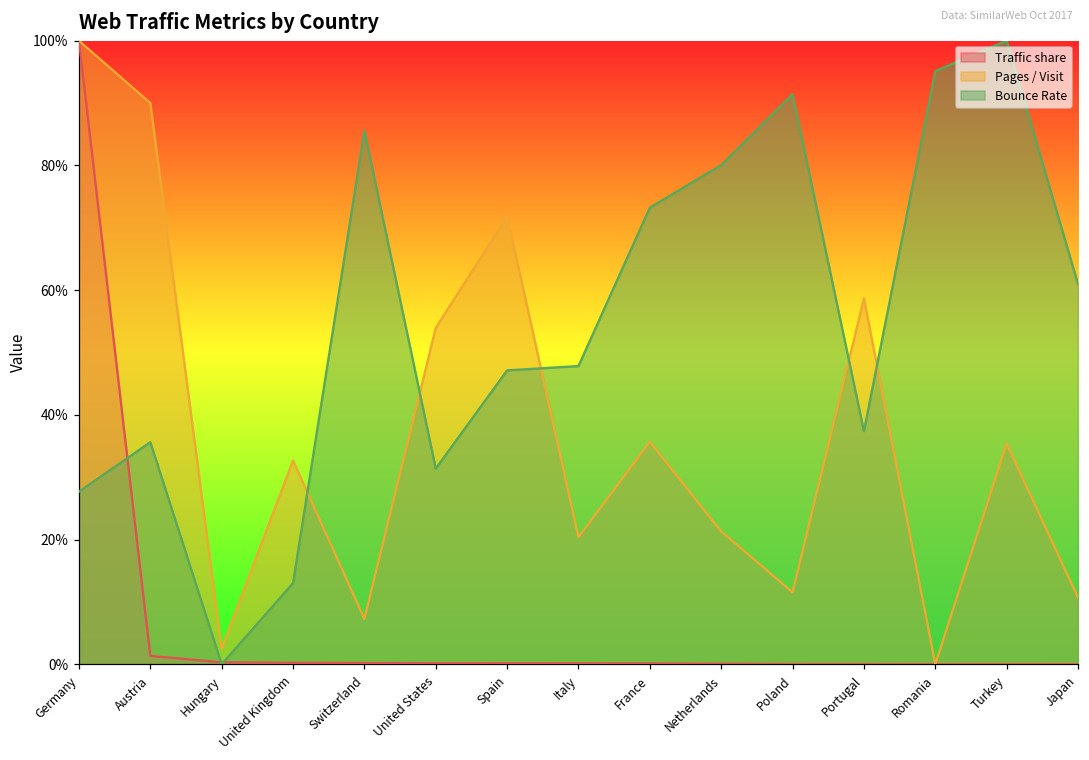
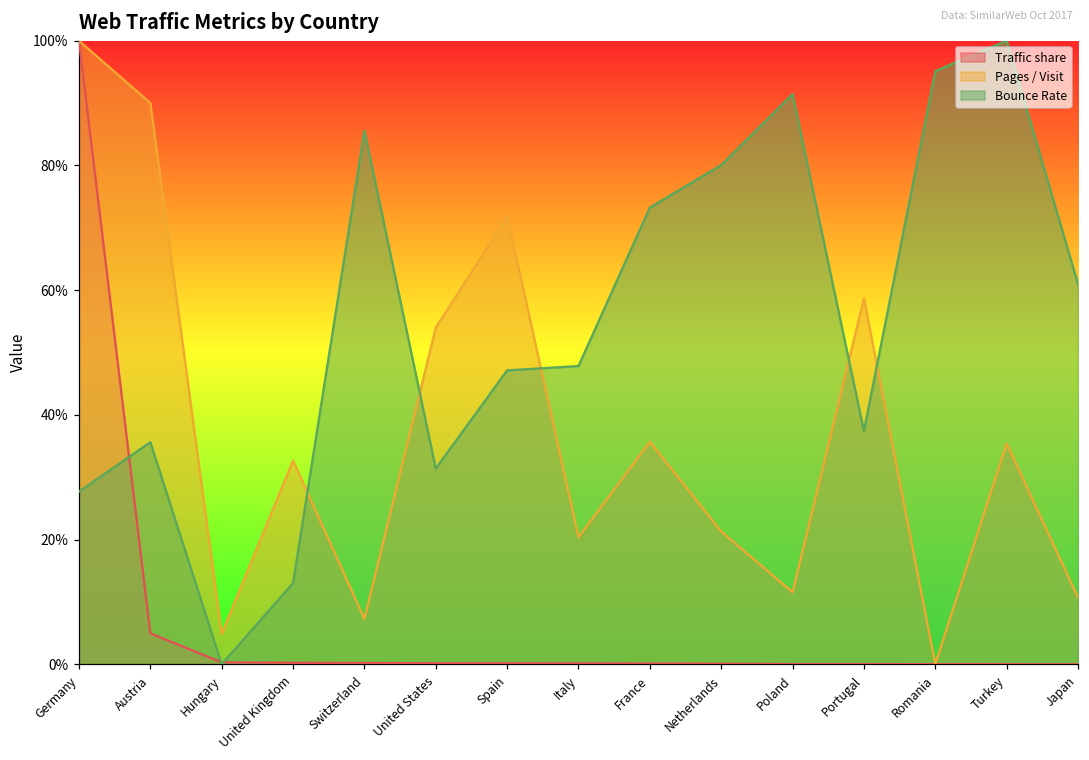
  {
    "Traffic share": {
-     "Austria": "1%",
+     "Austria": "5%",
      "United Kingdom": "0%",
      "Switzerland": "0%",
      "United States": "0%",
      "Spain": "0%",
      "Italy": "0%",
      "France": "0%",
      "Netherlands": "0%",
      "Poland": "0%",
      "Portugal": "0%",
      "Turkey": "0%",
      "Japan": "0%"
    },
    "Pages / Visit": {
      "Austria": "90%",
-     "Hungary": "3%",
+     "Hungary": "5%",
      "United Kingdom": "33%",
      "Switzerland": "7%",
      "United States": "54%",
      "Spain": "72%",
      "Italy": "20%",
      "France": "36%",
      "Netherlands": "21%",
      "Poland": "12%",
      "Portugal": "59%",
      "Turkey": "35%",
      "Japan": "11%"
    },
    "Bounce Rate": {
      "Germany": "28%",
      "Austria": "36%",
      "United Kingdom": "13%",
      "Switzerland": "86%",
      "United States": "31%",
      "Spain": "47%",
      "Italy": "48%",
      "France": "73%",
      "Netherlands": "80%",
      "Poland": "91%",
      "Portugal": "37%",
      "Romania": "95%",
      "Turkey": "100%",
      "Japan": "61%"
    }
  }
